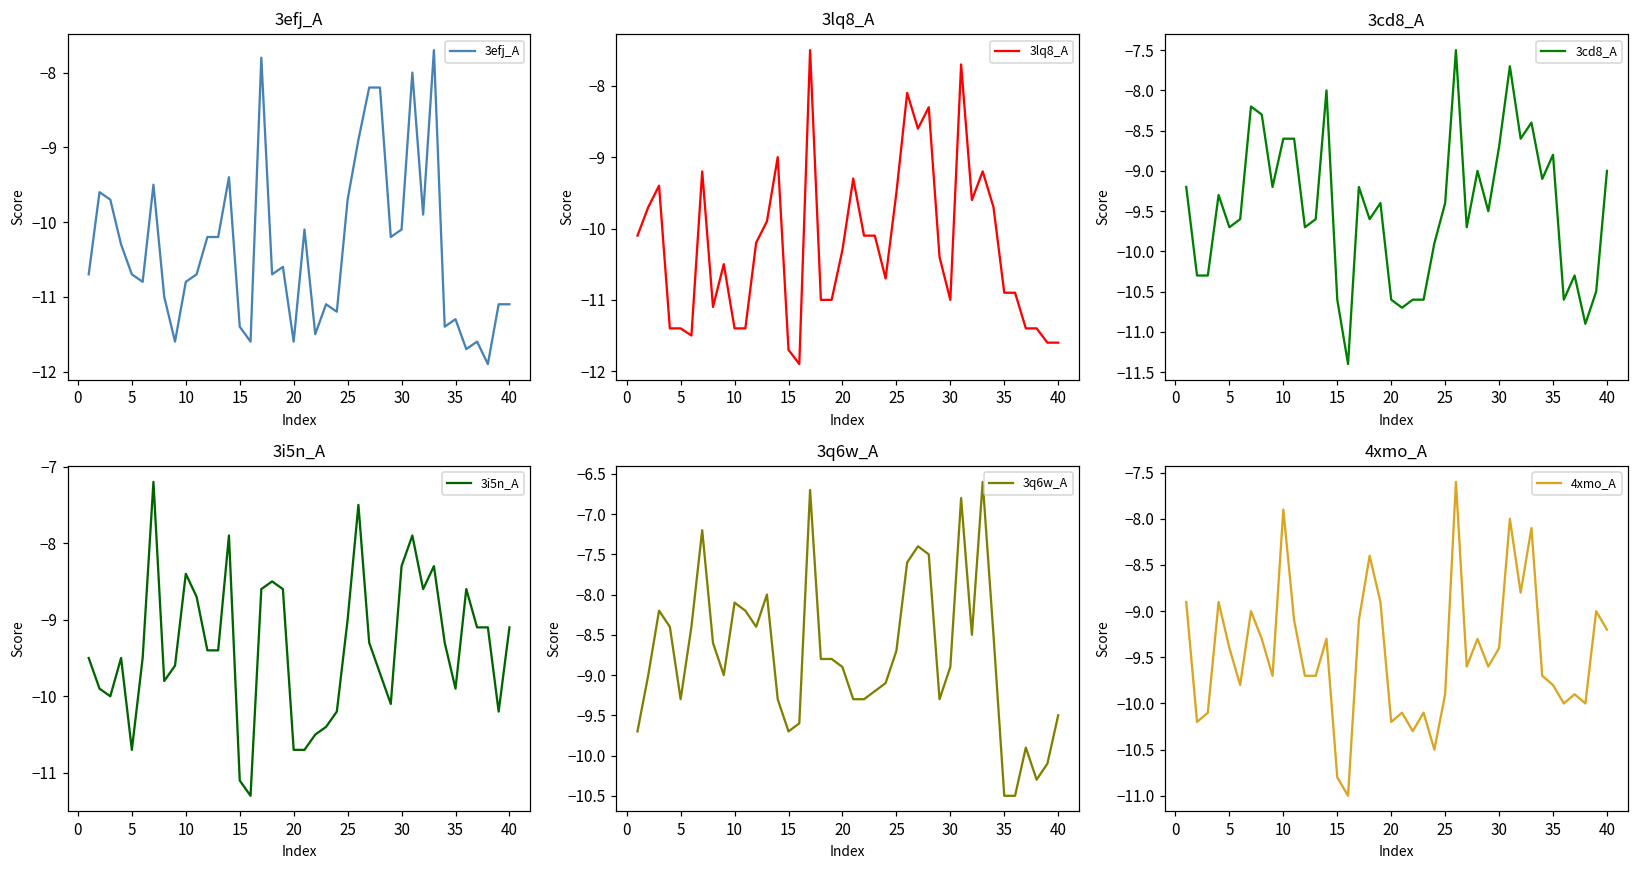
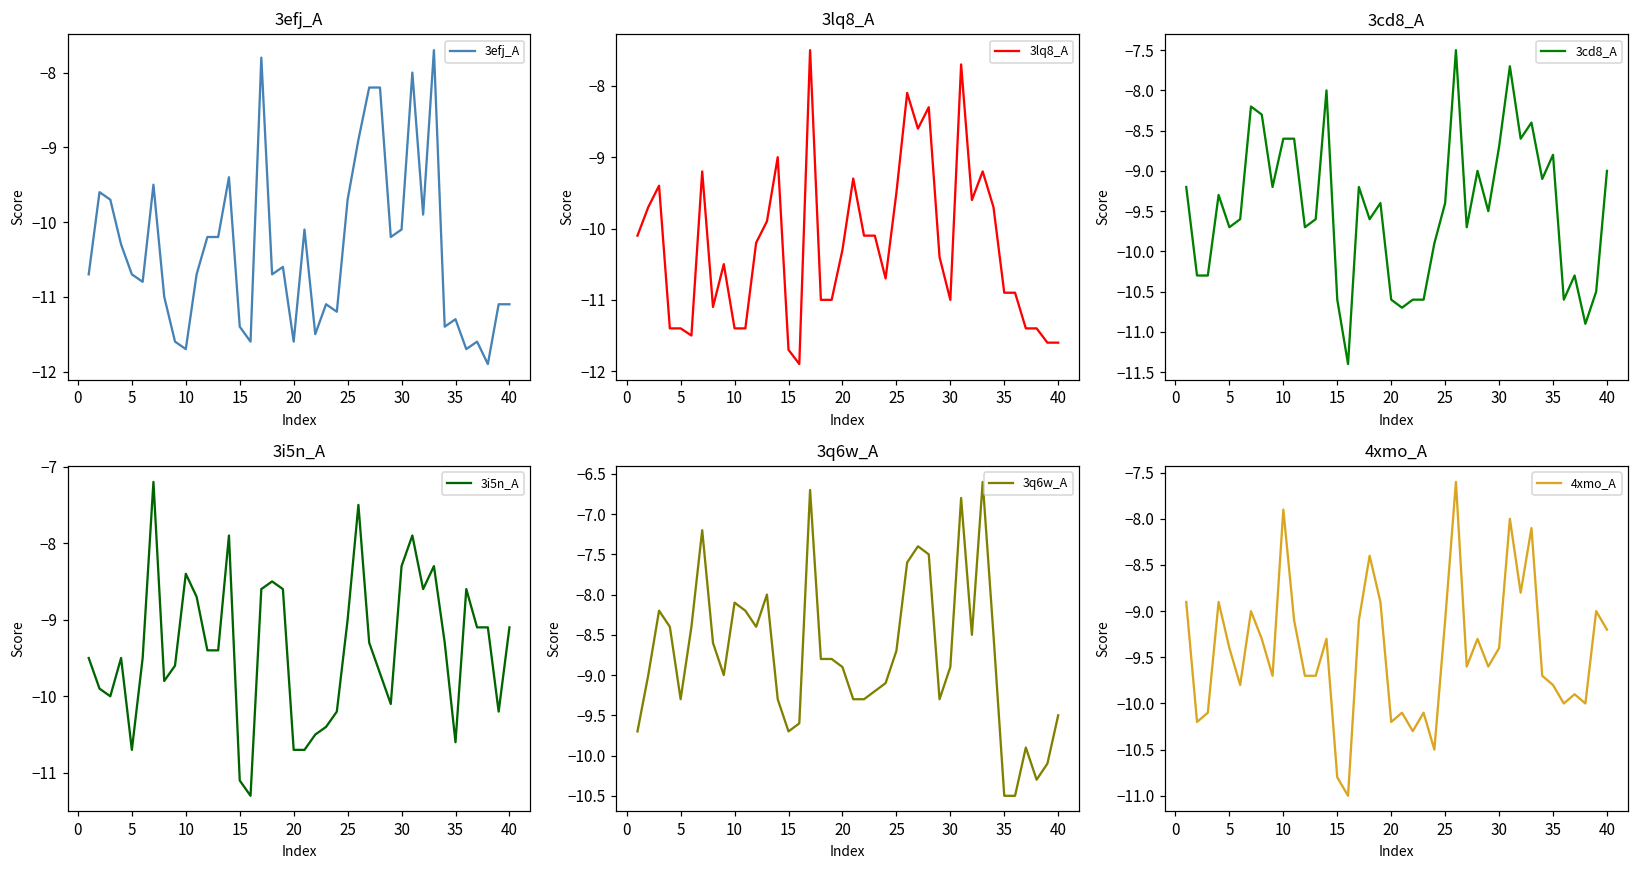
  {
    "3efj_A": {
      "5": -10.7,
-     "10": -10.8,
+     "10": -11.7,
      "15": -11.4,
      "20": -11.6,
      "25": -9.7,
      "30": -10.1,
      "35": -11.3,
      "40": -11.1
    },
    "3lq8_A": {
      "5": -11.4,
      "10": -11.4,
      "15": -11.7,
      "20": -10.3,
      "25": -9.5,
      "30": -11.0,
      "35": -10.9,
      "40": -11.6
    },
    "3cd8_A": {
      "5": -9.7,
      "10": -8.6,
      "15": -10.6,
      "20": -10.6,
      "25": -9.4,
      "30": -8.7,
      "35": -8.8,
      "40": -9.0
    },
    "3i5n_A": {
      "5": -10.7,
      "10": -8.4,
      "15": -11.1,
      "20": -10.7,
      "25": -9.0,
      "30": -8.3,
-     "35": -9.9,
+     "35": -10.6,
      "40": -9.1
    },
    "3q6w_A": {
      "5": -9.3,
      "10": -8.1,
      "15": -9.7,
      "20": -8.9,
      "25": -8.7,
      "30": -8.9,
      "35": -10.5,
      "40": -9.5
    },
    "4xmo_A": {
      "5": -9.4,
      "10": -7.9,
      "15": -10.8,
      "20": -10.2,
-     "25": -9.9,
+     "25": -9.1,
      "30": -9.4,
      "35": -9.8,
      "40": -9.2
    }
  }
